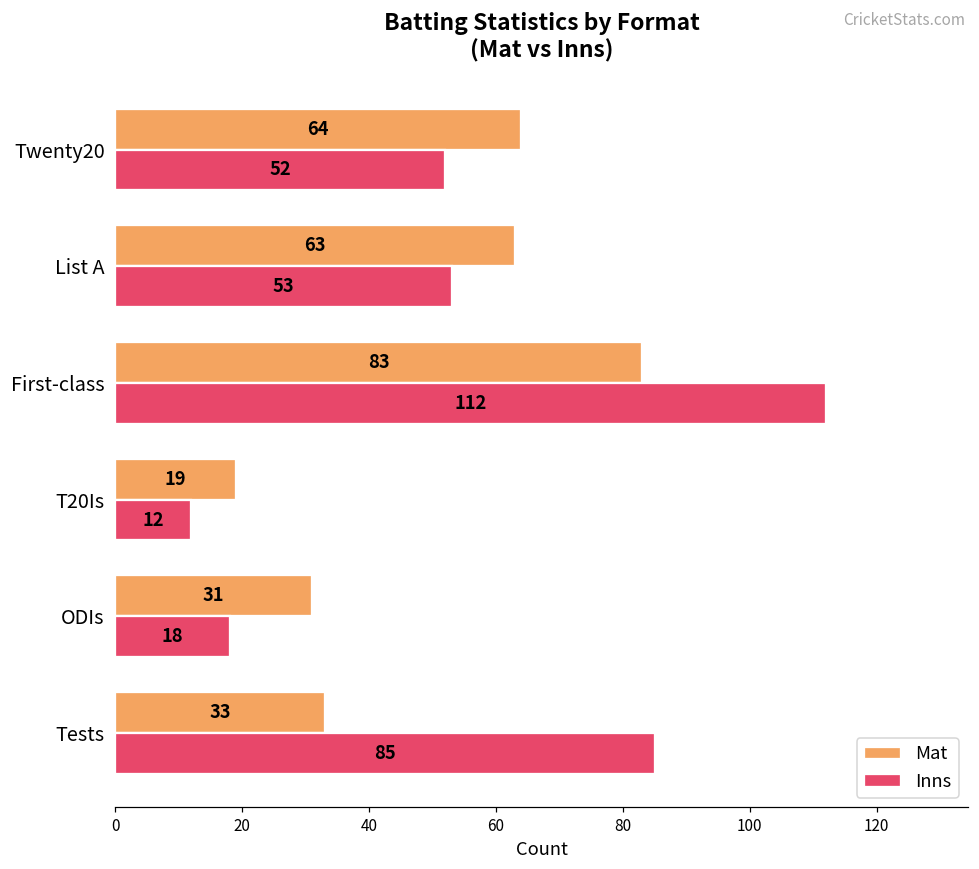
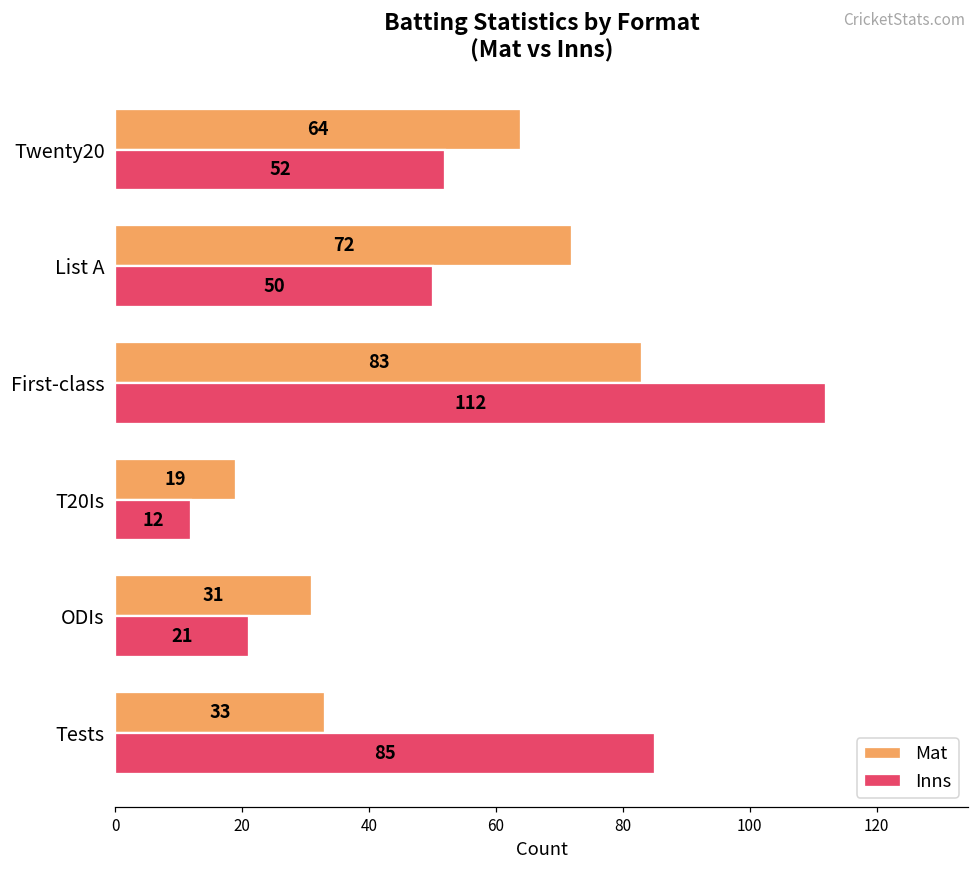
  {
    "Mat": {
      "Twenty20": 64,
-     "List A": 63,
+     "List A": 72,
      "First-class": 83,
      "T20Is": 19,
      "ODIs": 31,
      "Tests": 33
    },
    "Inns": {
      "Twenty20": 52,
-     "List A": 53,
+     "List A": 50,
      "First-class": 112,
      "T20Is": 12,
-     "ODIs": 18,
+     "ODIs": 21,
      "Tests": 85
    }
  }
